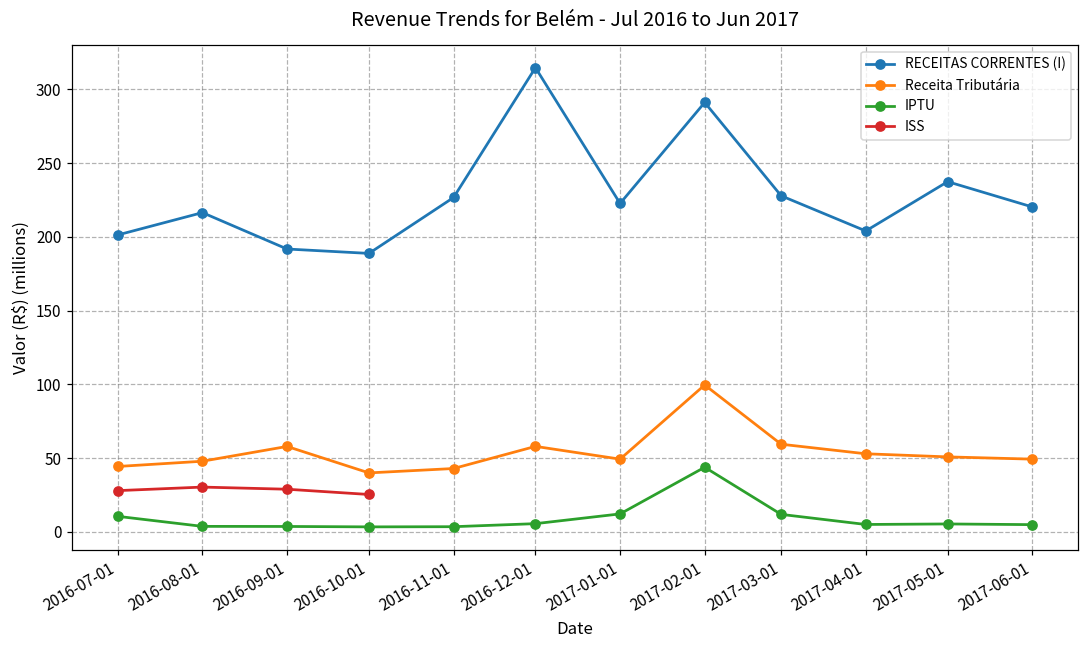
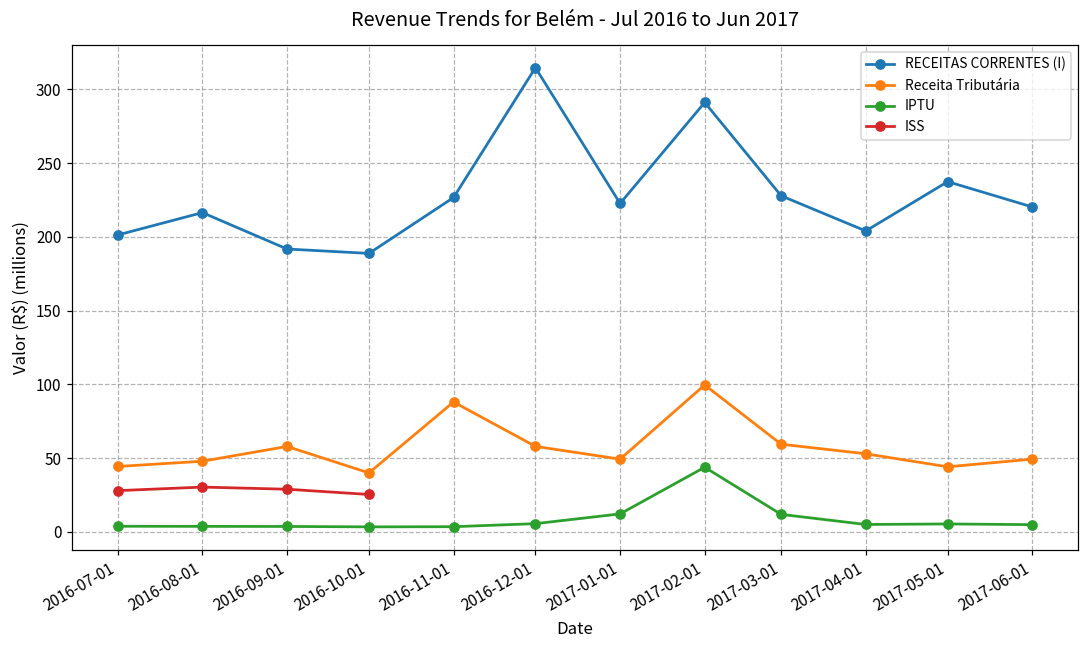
  {
    "RECEITAS CORRENTES (I)": {
      "2016-07-01": 201,
      "2016-08-01": 216,
      "2016-09-01": 192,
      "2016-10-01": 189,
      "2016-11-01": 227,
      "2016-12-01": 315,
      "2017-01-01": 223,
      "2017-02-01": 291,
      "2017-03-01": 228,
      "2017-04-01": 204,
      "2017-05-01": 237,
      "2017-06-01": 220
    },
    "Receita Tributária": {
      "2016-07-01": 44,
      "2016-08-01": 48,
      "2016-09-01": 58,
      "2016-10-01": 40,
-     "2016-11-01": 43,
+     "2016-11-01": 88,
      "2016-12-01": 58,
      "2017-01-01": 49,
      "2017-02-01": 100,
      "2017-03-01": 59,
      "2017-04-01": 53,
-     "2017-05-01": 51,
+     "2017-05-01": 44,
      "2017-06-01": 49
    },
    "IPTU": {
-     "2016-07-01": 10,
+     "2016-07-01": 4,
      "2016-08-01": 4,
      "2016-09-01": 4,
      "2016-10-01": 3,
      "2016-11-01": 3,
      "2016-12-01": 6,
      "2017-01-01": 12,
      "2017-02-01": 44,
      "2017-03-01": 12,
      "2017-04-01": 5,
      "2017-05-01": 5,
      "2017-06-01": 5
    },
    "ISS": {
      "2016-07-01": 28,
      "2016-08-01": 30,
      "2016-09-01": 29,
      "2016-10-01": 25
    }
  }
